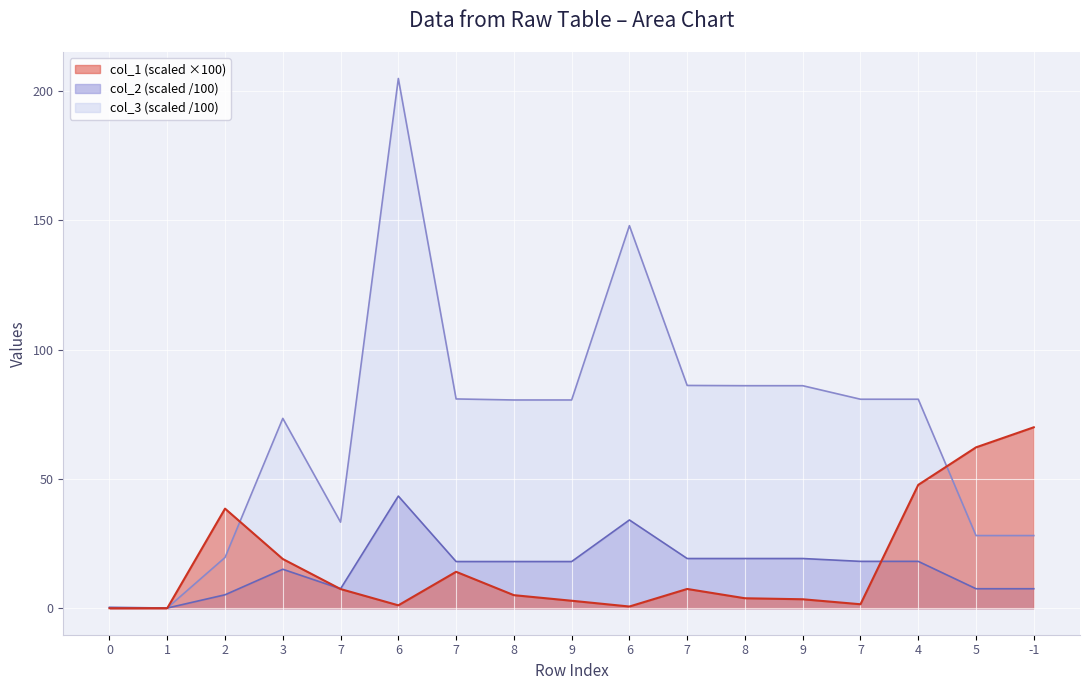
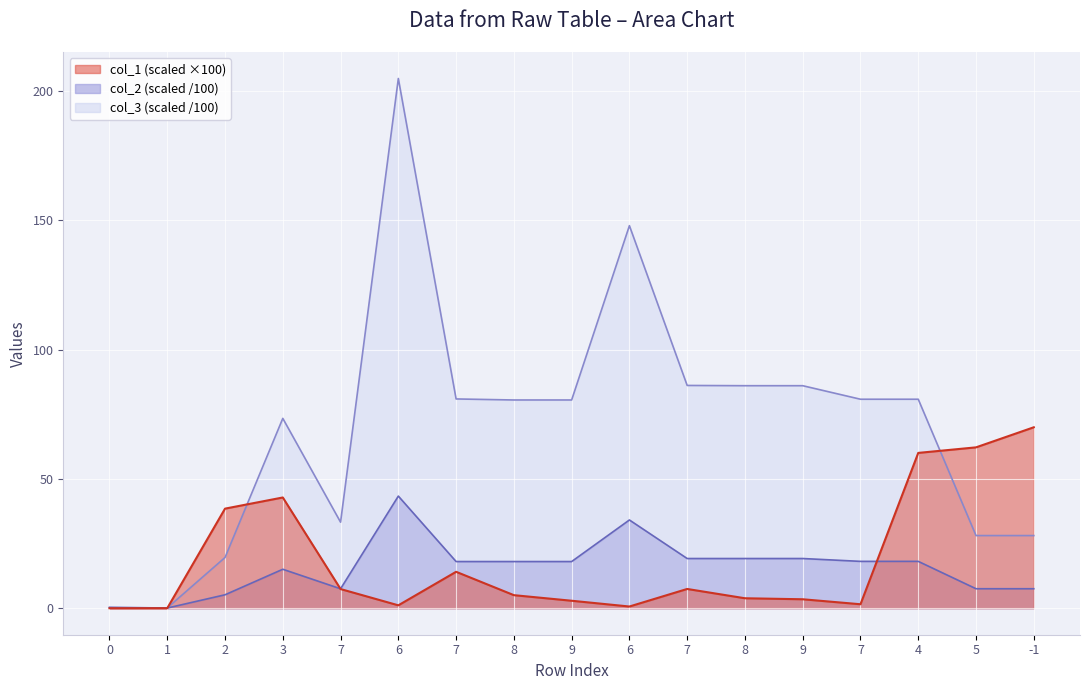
  {
    "col_1 (scaled ×100)": {
      "2": 39,
-     "3": 19,
-     "4": 48,
+     "3": 43,
+     "4": 60,
      "5": 62,
      "-1": 70
    }
  }
